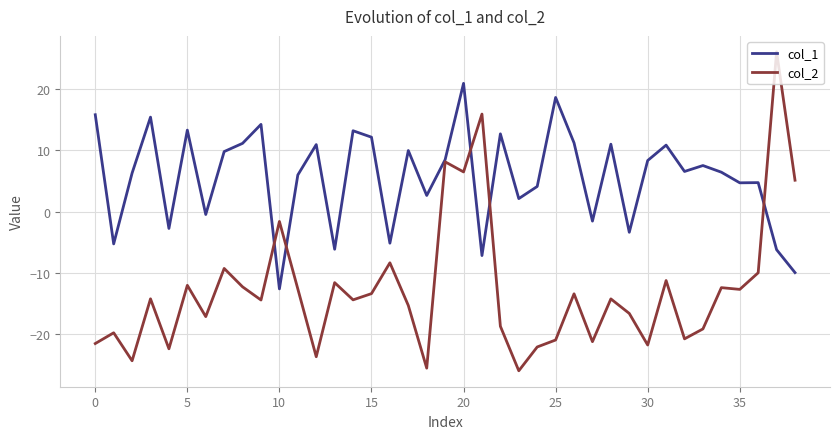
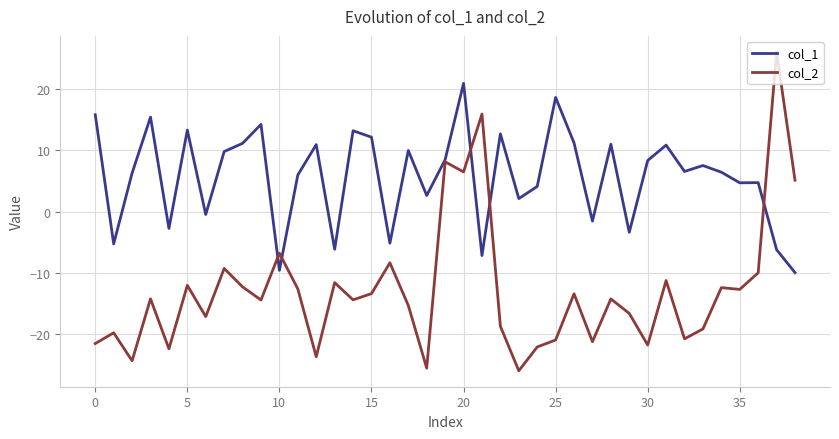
  {
    "col_1": {
      "0": 16,
      "5": 13,
-     "10": -13,
+     "10": -10,
      "15": 12,
      "20": 21,
      "25": 19,
      "30": 8,
      "35": 5
    },
    "col_2": {
      "0": -21,
      "5": -12,
-     "10": -2,
+     "10": -7,
      "15": -13,
      "20": 6,
      "25": -21,
      "30": -22,
      "35": -13
    }
  }
